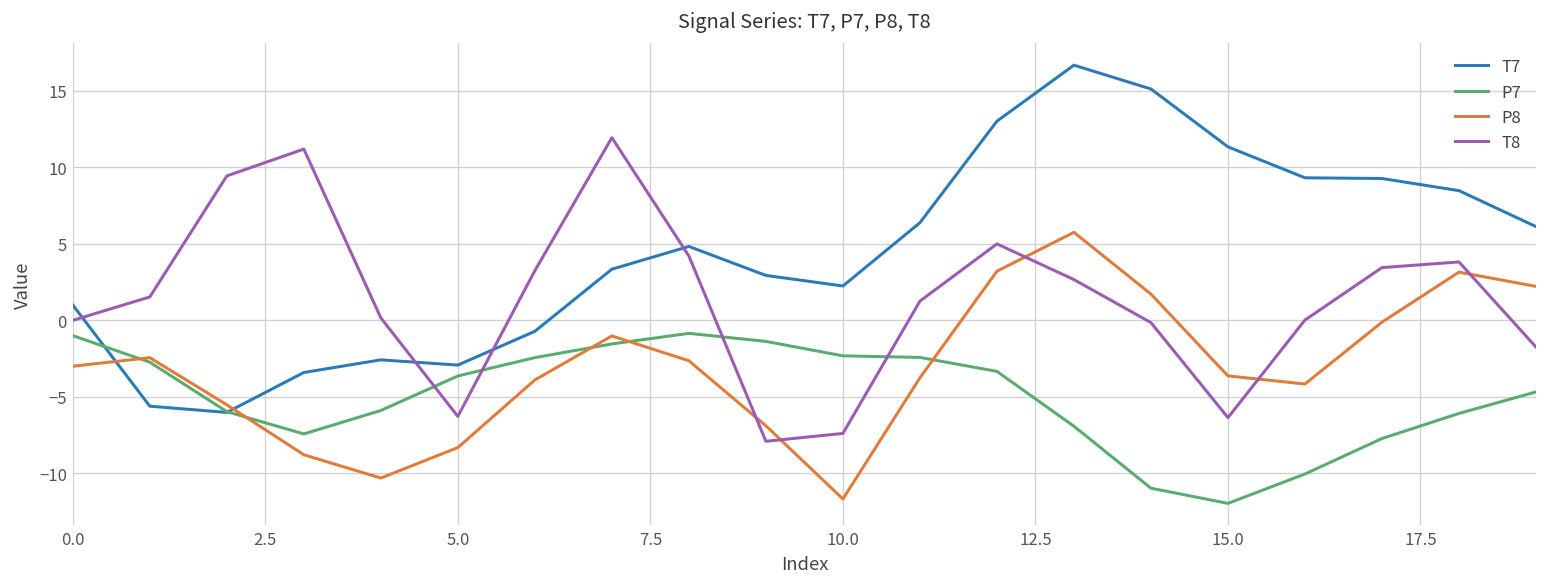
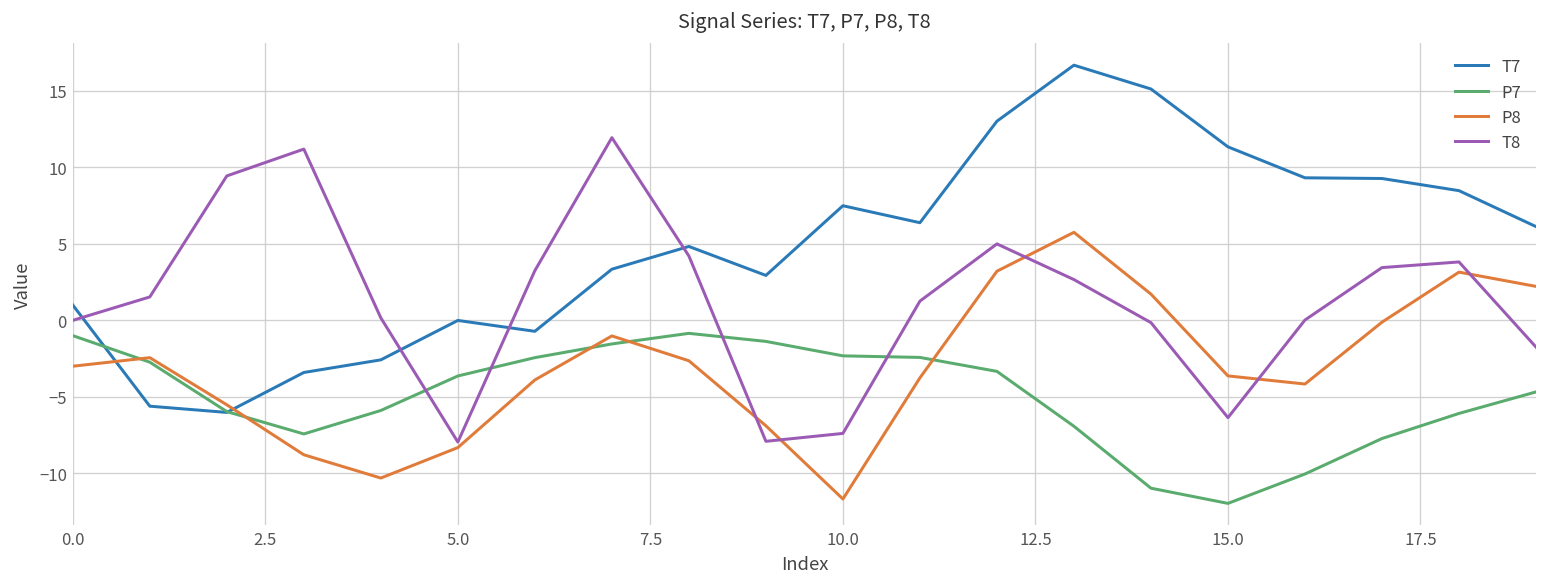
  {
    "T7": {
      "0.0": 1.0,
-     "5.0": -2.9,
-     "10.0": 2.2,
+     "5.0": 0.0,
+     "10.0": 7.5,
      "15.0": 11.3
    },
    "P7": {
      "0.0": -1.0,
      "5.0": -3.6,
      "10.0": -2.3,
      "15.0": -12.0
    },
    "P8": {
      "0.0": -3.0,
      "5.0": -8.3,
      "10.0": -11.7,
      "15.0": -3.6
    },
    "T8": {
      "0.0": 0.0,
-     "5.0": -6.3,
+     "5.0": -8.0,
      "10.0": -7.4,
      "15.0": -6.4
    }
  }
